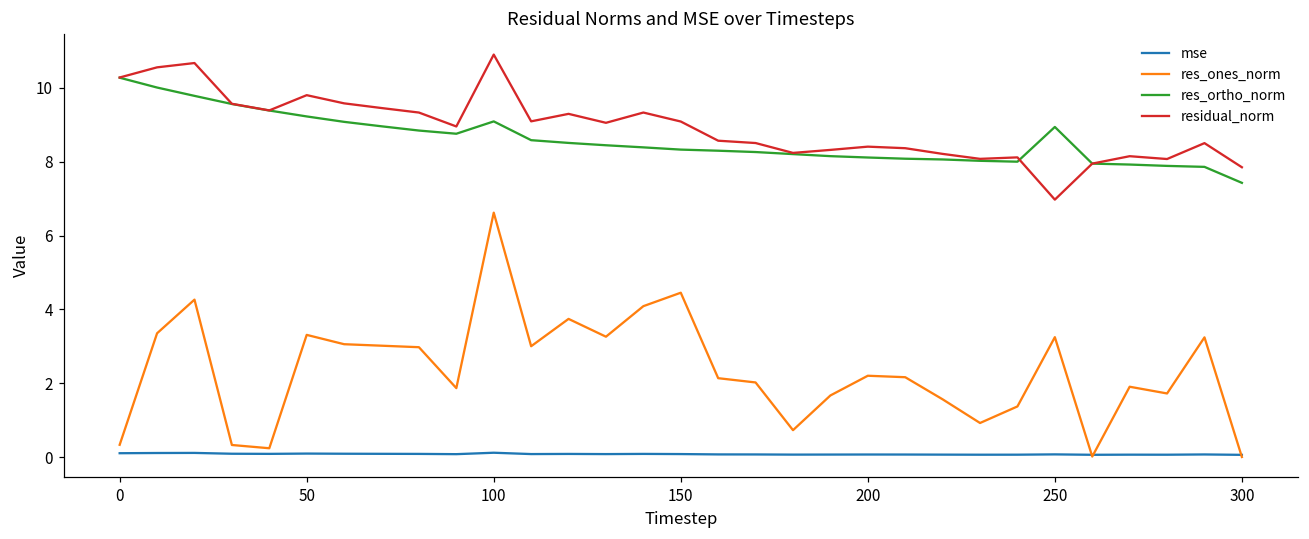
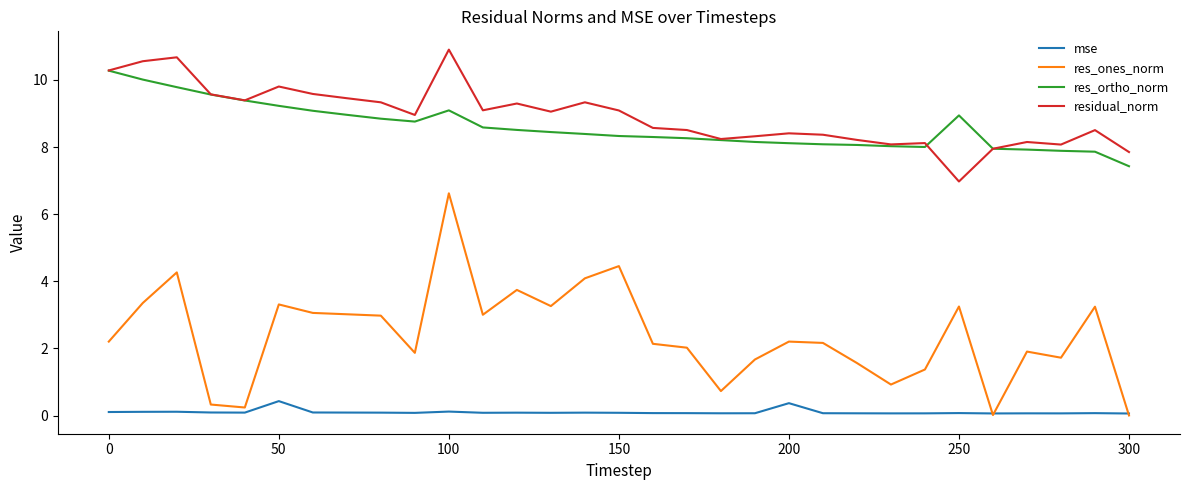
  {
    "mse": {
      "0": 0.1,
-     "50": 0.1,
+     "50": 0.4,
      "100": 0.1,
      "150": 0.1,
-     "200": 0.1,
+     "200": 0.4,
      "250": 0.1
    },
    "res_ones_norm": {
-     "0": 0.3,
+     "0": 2.2,
      "50": 3.3,
      "100": 6.6,
      "150": 4.5,
      "200": 2.2,
      "250": 3.2
    },
    "res_ortho_norm": {
      "50": 9.2,
      "100": 9.1,
      "150": 8.3,
      "200": 8.1,
      "250": 8.9,
      "300": 7.4
    },
    "residual_norm": {
      "50": 9.8,
      "100": 10.9,
      "150": 9.1,
      "200": 8.4,
      "250": 7.0,
      "300": 7.9
    }
  }
